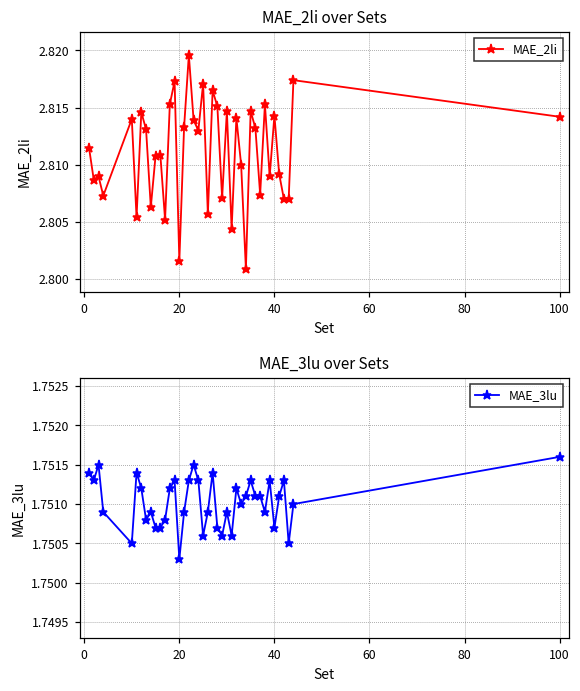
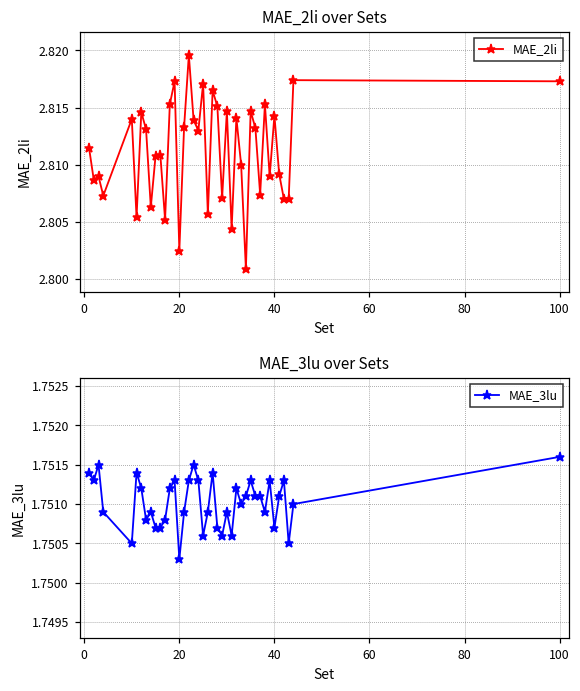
  {
    "MAE_2li over Sets": {
-     "20": 2.8016,
+     "20": 2.8025,
      "40": 2.8143,
-     "100": 2.8142
+     "100": 2.8173
    },
    "MAE_3lu over Sets": {
      "20": 1.7503,
      "40": 1.7507,
      "100": 1.7516
    }
  }
